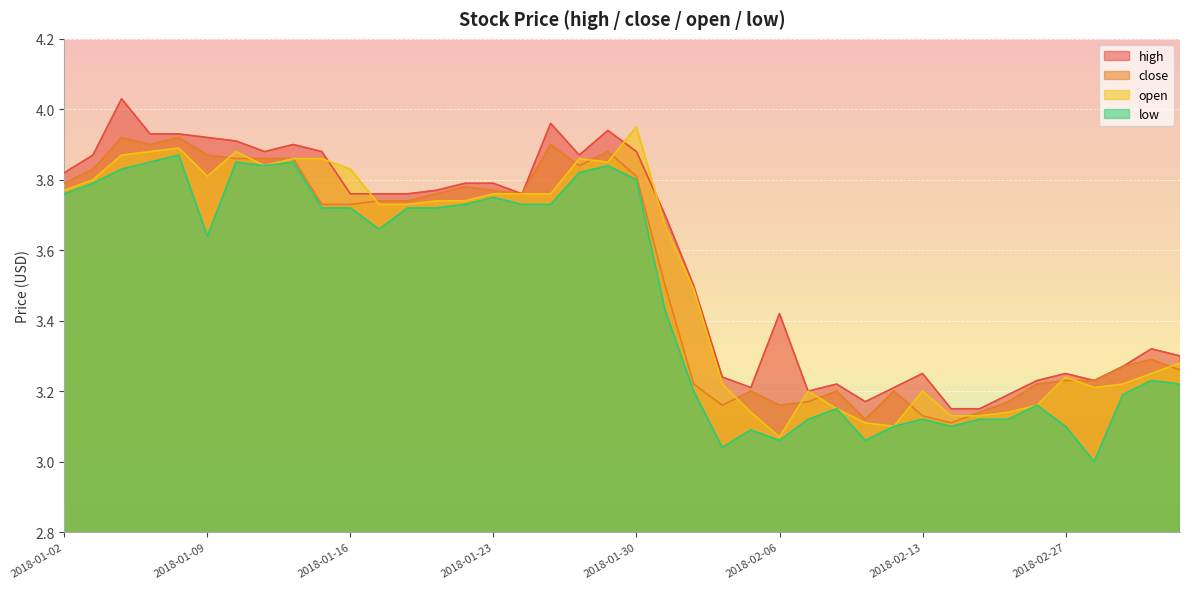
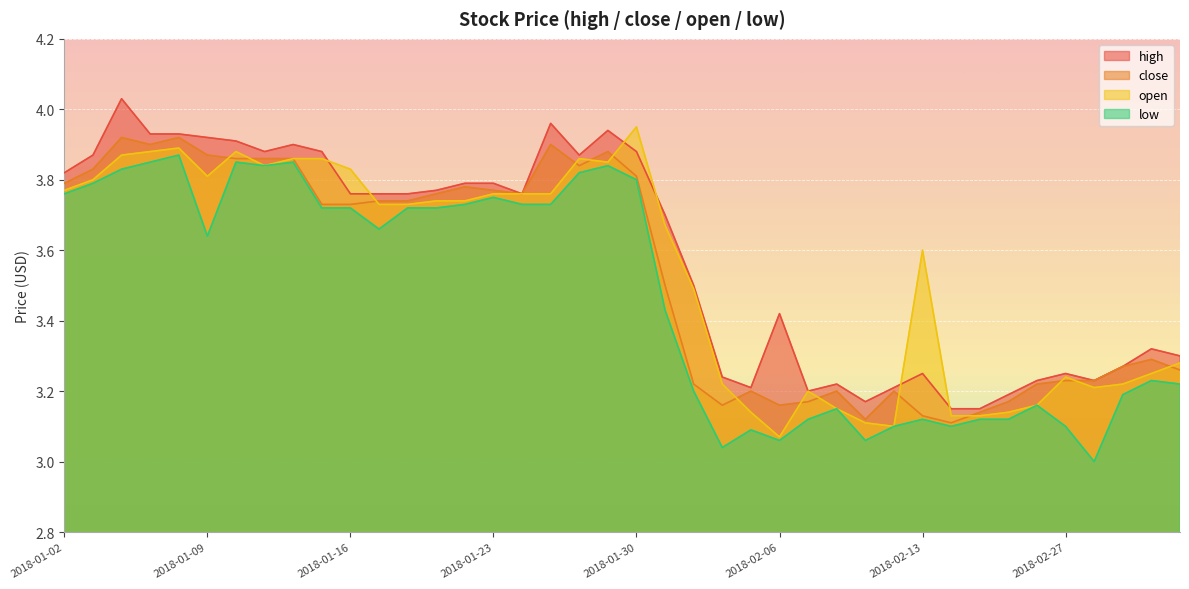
  {
    "open": {
      "2018-01-02": 3.77,
      "2018-01-09": 3.81,
      "2018-01-16": 3.83,
      "2018-01-23": 3.76,
      "2018-01-30": 3.95,
      "2018-02-06": 3.07,
-     "2018-02-13": 3.2,
+     "2018-02-13": 3.6,
      "2018-02-27": 3.24
    },
    "low": {
      "2018-01-02": 3.76,
      "2018-01-09": 3.64,
      "2018-01-16": 3.72,
      "2018-01-23": 3.75,
      "2018-01-30": 3.8,
      "2018-02-06": 3.06,
      "2018-02-13": 3.12,
      "2018-02-27": 3.1
    }
  }
